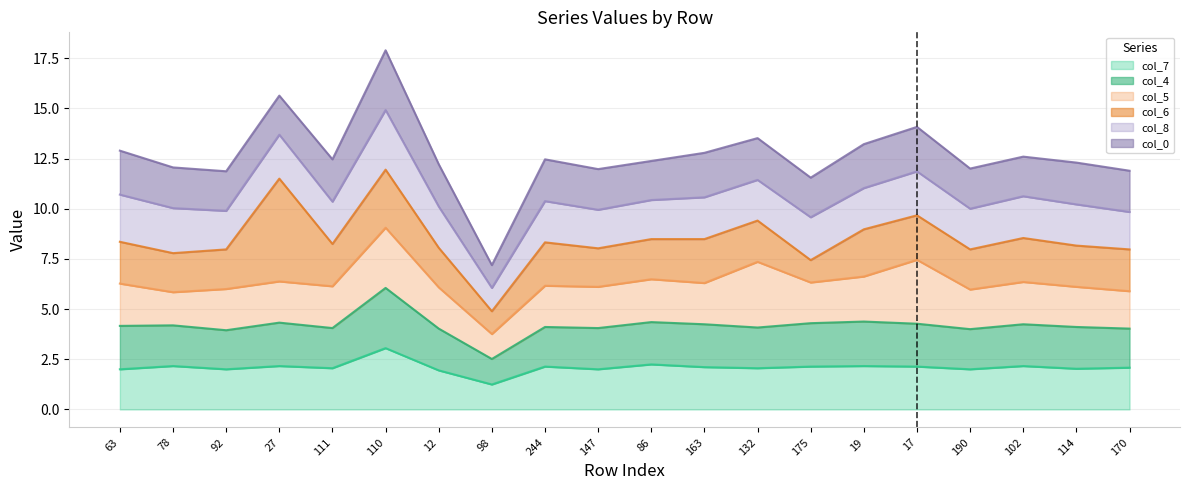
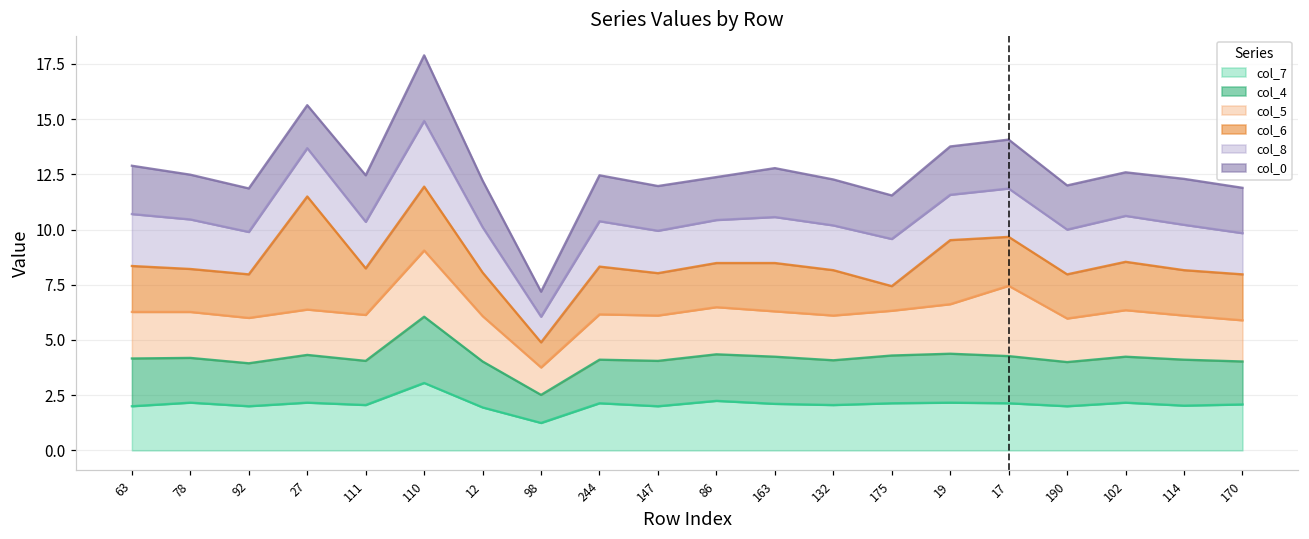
  {
    "col_5": {
      "63": 2.1,
-     "78": 1.7,
+     "78": 2.1,
      "92": 2.1,
      "27": 2.1,
      "111": 2.1,
      "110": 3.0,
      "12": 2.1,
      "98": 1.2,
      "244": 2.1,
      "147": 2.1,
      "86": 2.1,
      "163": 2.1,
-     "132": 3.3,
+     "132": 2.0,
      "175": 2.0,
      "19": 2.2,
      "17": 3.2,
      "190": 2.0,
      "102": 2.1,
      "114": 2.0,
      "170": 1.9
    },
    "col_6": {
      "63": 2.1,
      "78": 1.9,
      "92": 2.0,
      "27": 5.1,
      "111": 2.1,
      "110": 2.9,
      "12": 2.0,
      "98": 1.1,
      "244": 2.2,
      "147": 1.9,
      "86": 2.0,
      "163": 2.2,
      "132": 2.1,
      "175": 1.1,
-     "19": 2.4,
+     "19": 2.9,
      "17": 2.2,
      "190": 2.0,
      "102": 2.2,
      "114": 2.1,
      "170": 2.1
    }
  }
